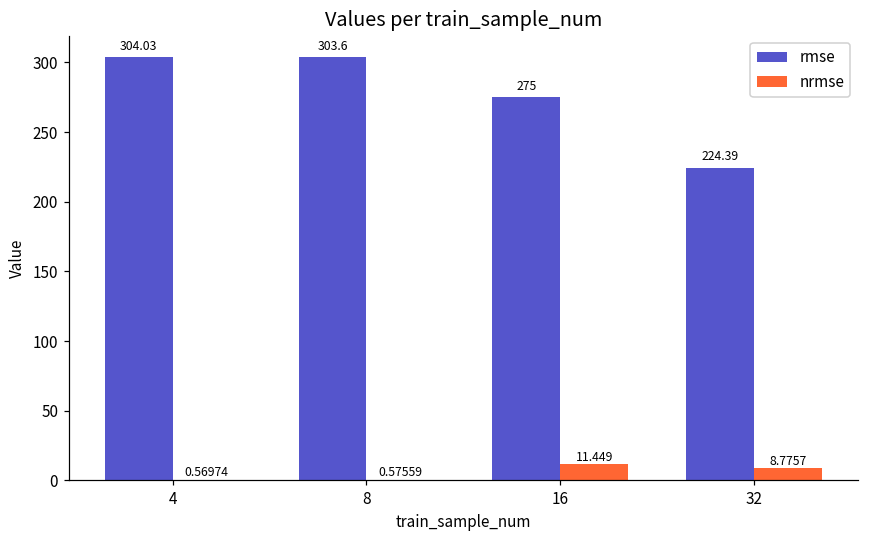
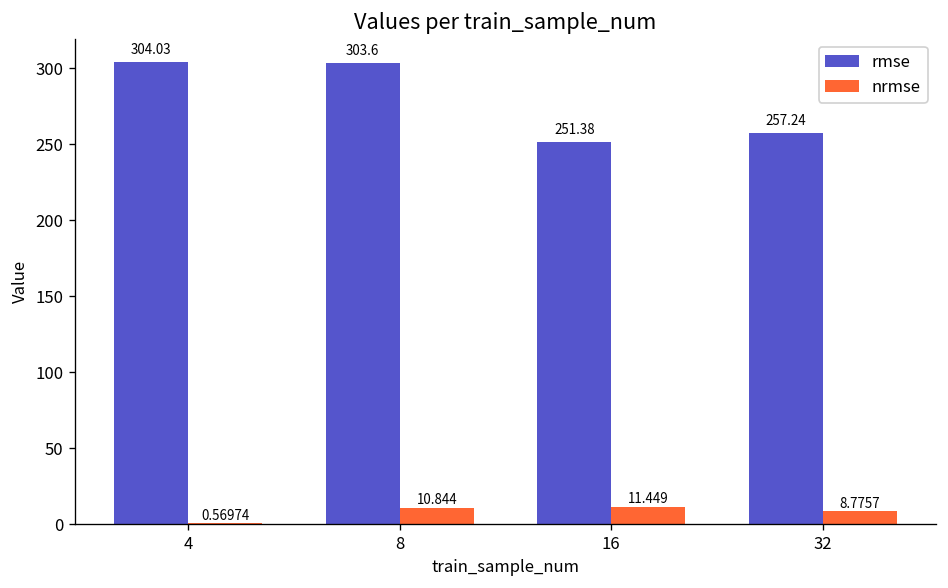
  {
    "rmse": {
      "4": 304.03,
      "8": 303.6,
-     "16": 275,
-     "32": 224.39
+     "16": 251.38,
+     "32": 257.24
    },
    "nrmse": {
      "4": 0.56974,
-     "8": 0.57559,
+     "8": 10.844,
      "16": 11.449,
      "32": 8.7757
    }
  }
